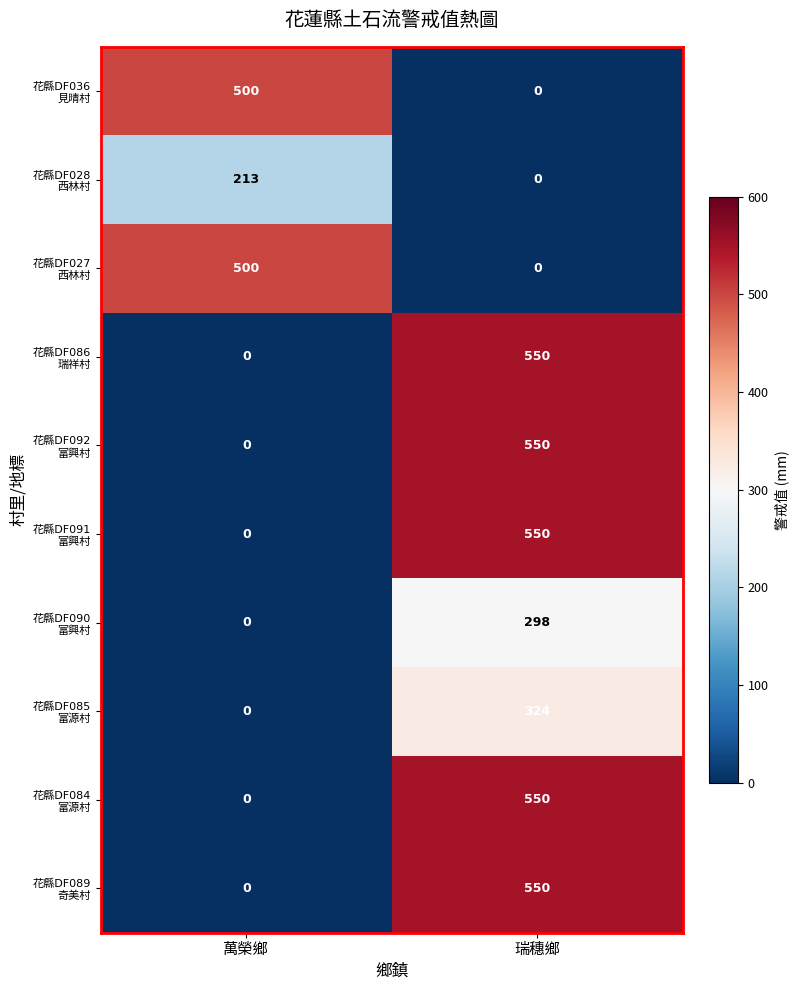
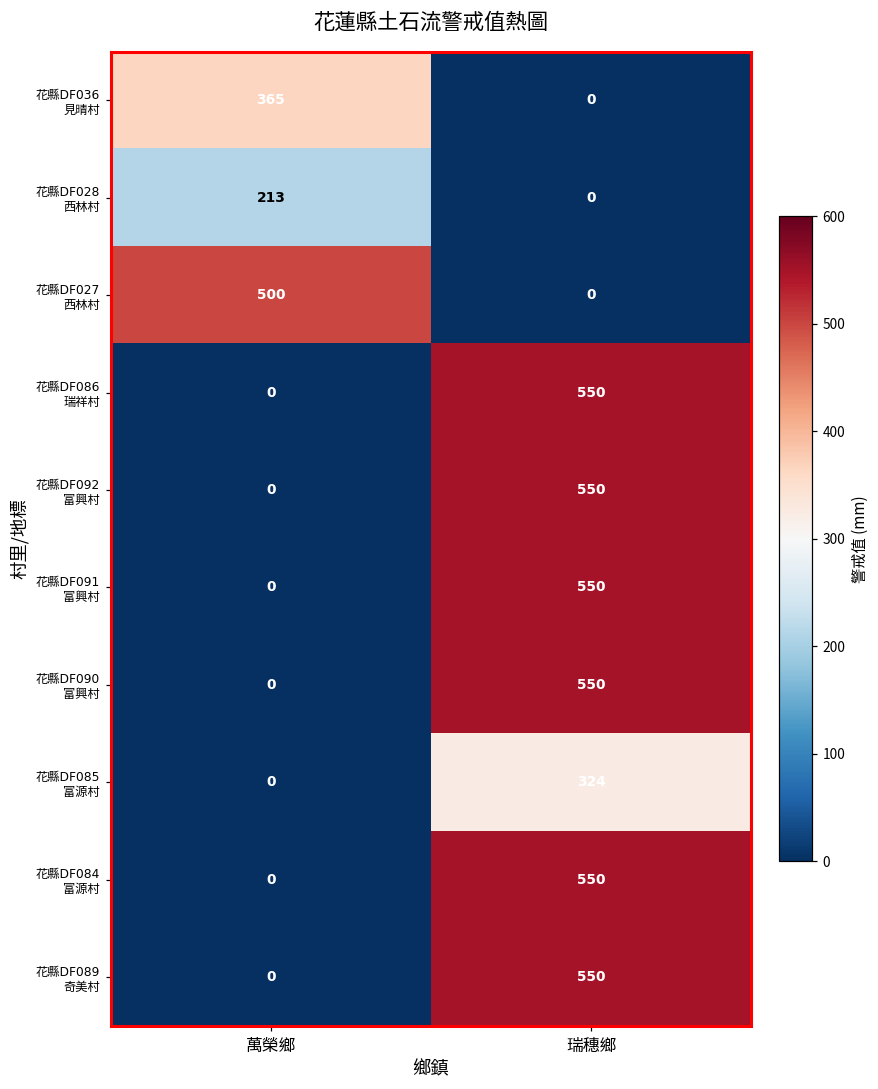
  {
    "花縣DF036 見晴村": {
-     "萬榮鄉": 500,
+     "萬榮鄉": 365,
      "瑞穗鄉": 0
    },
    "花縣DF028 西林村": {
      "萬榮鄉": 213,
      "瑞穗鄉": 0
    },
    "花縣DF027 西林村": {
      "萬榮鄉": 500,
      "瑞穗鄉": 0
    },
    "花縣DF086 瑞祥村": {
      "萬榮鄉": 0,
      "瑞穗鄉": 550
    },
    "花縣DF092 富興村": {
      "萬榮鄉": 0,
      "瑞穗鄉": 550
    },
    "花縣DF091 富興村": {
      "萬榮鄉": 0,
      "瑞穗鄉": 550
    },
    "花縣DF090 富興村": {
      "萬榮鄉": 0,
-     "瑞穗鄉": 298
+     "瑞穗鄉": 550
    },
    "花縣DF085 富源村": {
      "萬榮鄉": 0
    },
    "花縣DF084 富源村": {
      "萬榮鄉": 0,
      "瑞穗鄉": 550
    },
    "花縣DF089 奇美村": {
      "萬榮鄉": 0,
      "瑞穗鄉": 550
    }
  }
